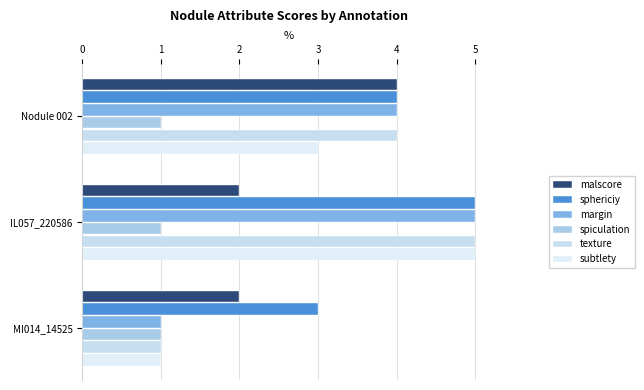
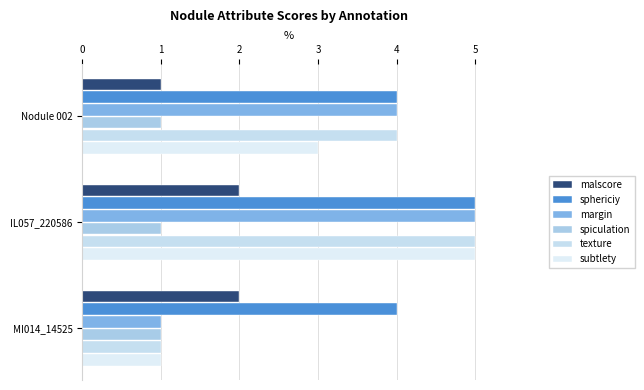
  {
    "malscore": {
-     "Nodule 002": 4,
+     "Nodule 002": 1,
      "IL057_220586": 2,
      "MI014_14525": 2
    },
    "sphericiy": {
      "Nodule 002": 4,
      "IL057_220586": 5,
-     "MI014_14525": 3
+     "MI014_14525": 4
    }
  }
